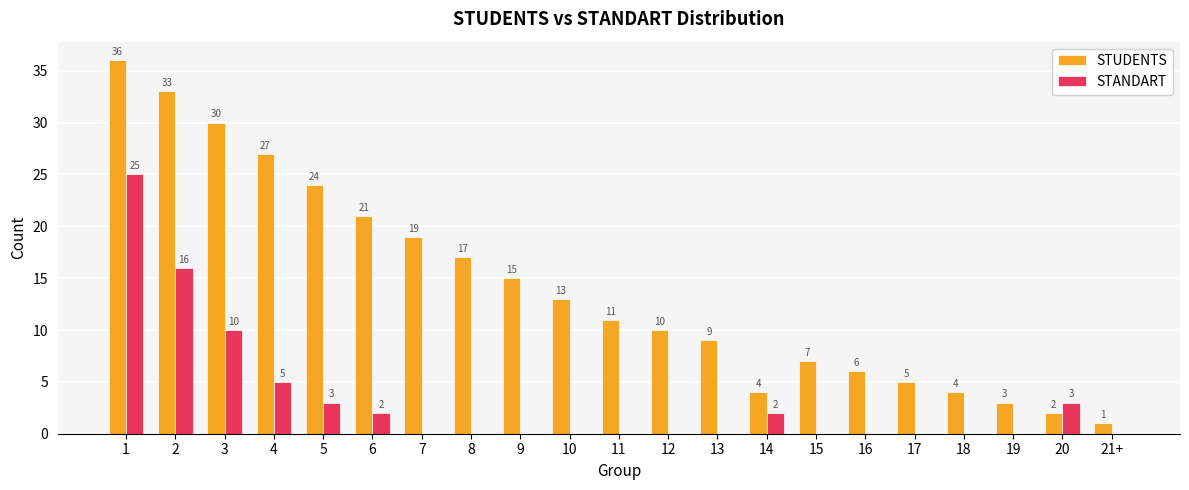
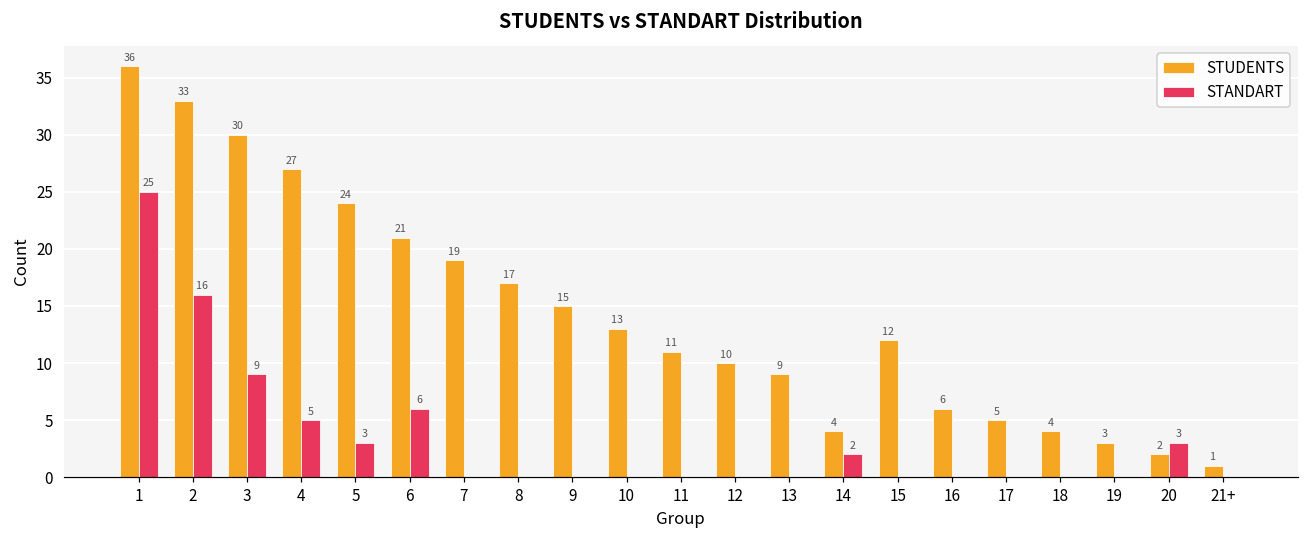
  {
    "STUDENTS": {
      "1": 36,
      "2": 33,
      "3": 30,
      "4": 27,
      "5": 24,
      "6": 21,
      "7": 19,
      "8": 17,
      "9": 15,
      "10": 13,
      "11": 11,
      "12": 10,
      "13": 9,
      "14": 4,
-     "15": 7,
+     "15": 12,
      "16": 6,
      "17": 5,
      "18": 4,
      "19": 3,
      "20": 2,
      "21+": 1
    },
    "STANDART": {
      "1": 25,
      "2": 16,
-     "3": 10,
+     "3": 9,
      "4": 5,
      "5": 3,
-     "6": 2,
+     "6": 6,
      "14": 2,
      "20": 3
    }
  }
